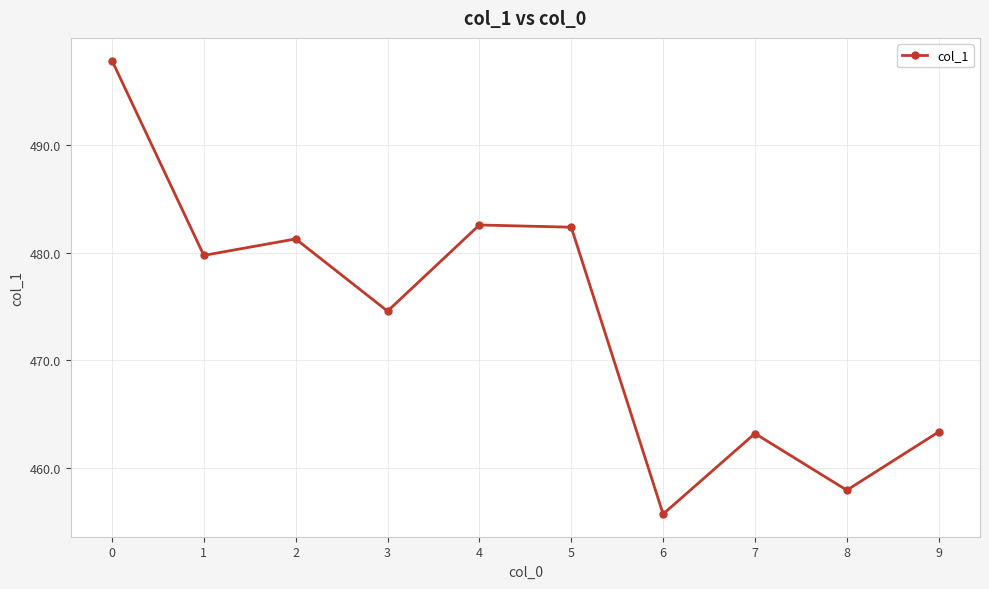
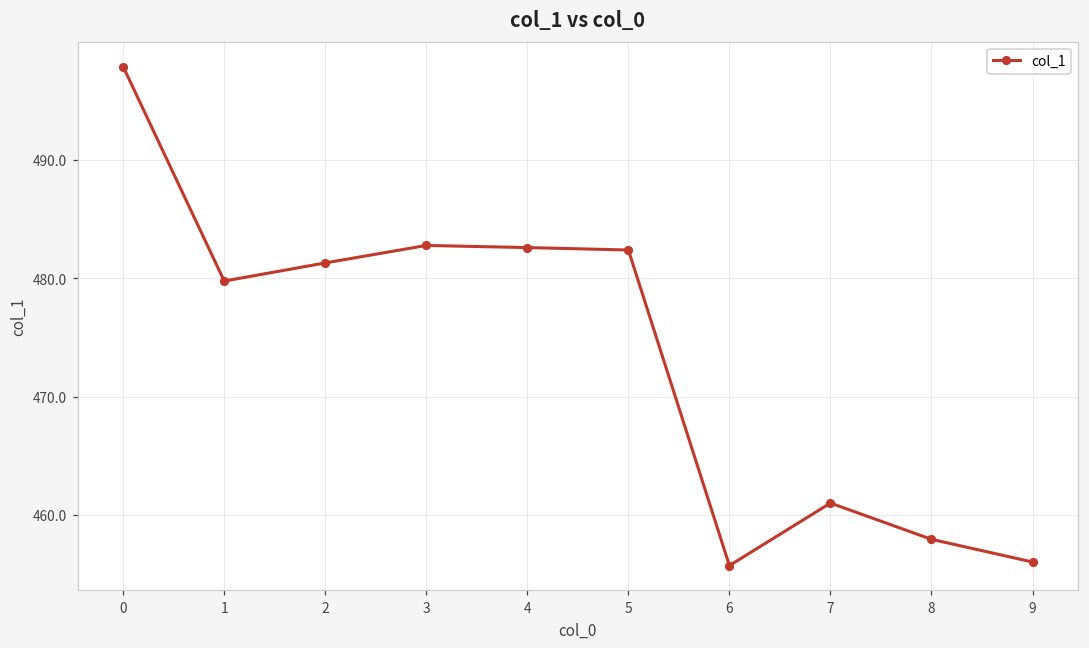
  {
    "0": 497.9,
    "1": 479.8,
    "2": 481.3,
-   "3": 474.6,
+   "3": 482.8,
    "4": 482.6,
    "5": 482.4,
    "6": 455.7,
-   "7": 463.2,
+   "7": 461.0,
    "8": 457.9,
-   "9": 463.4
+   "9": 456.0
  }
